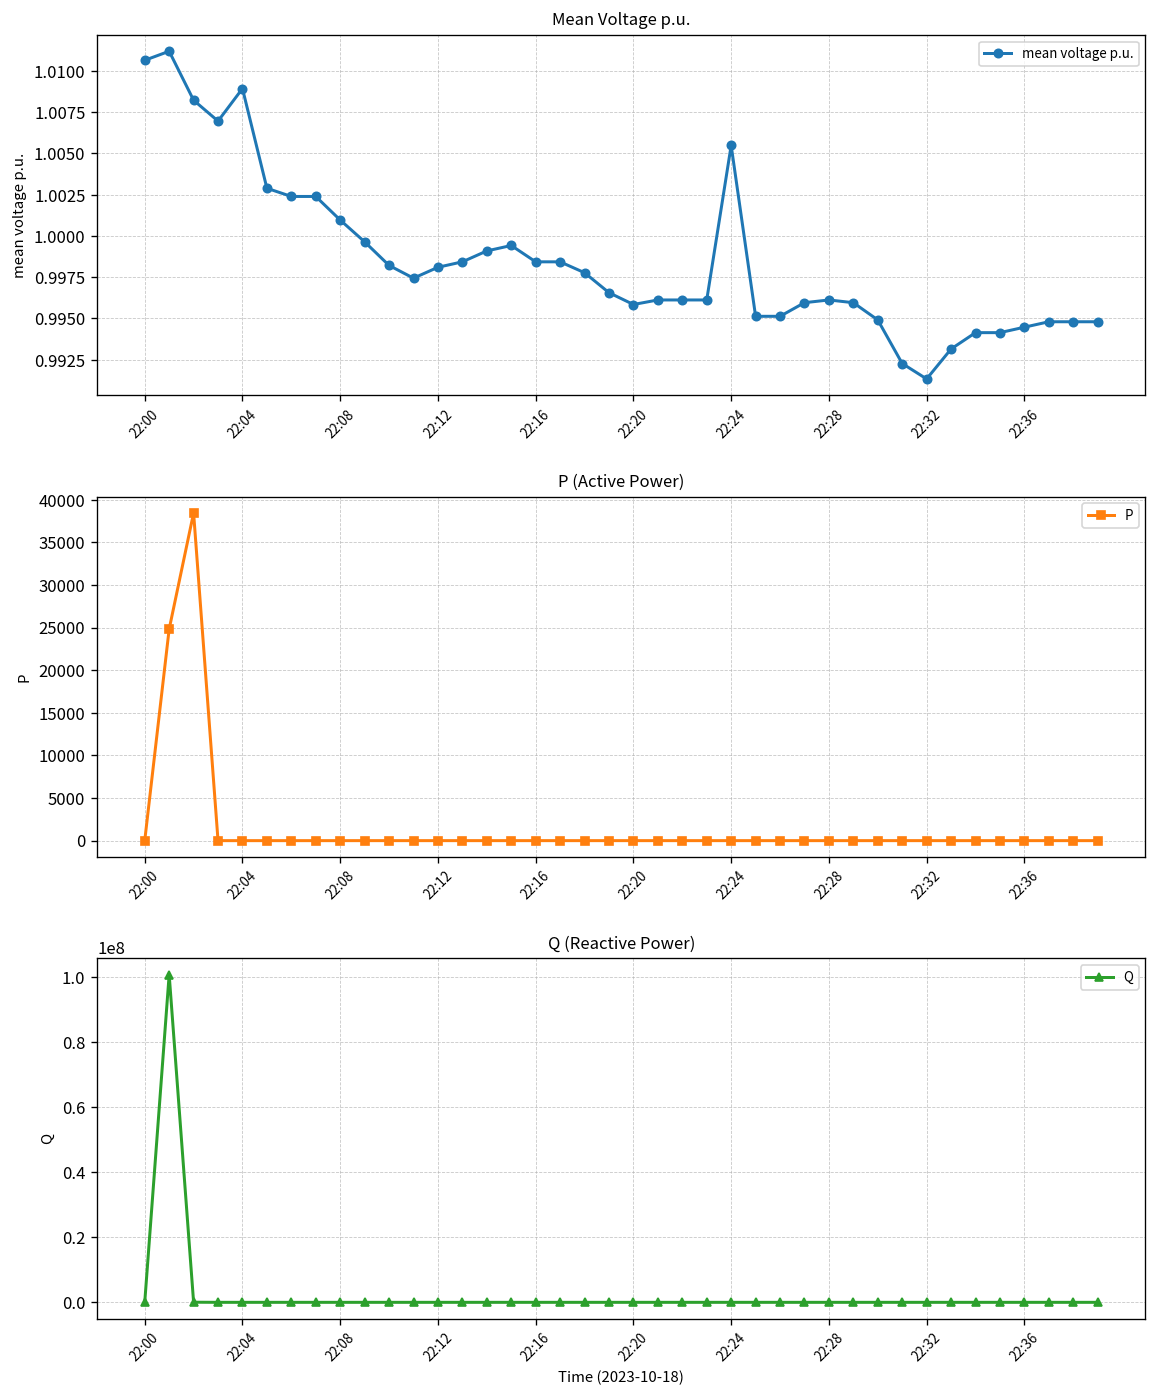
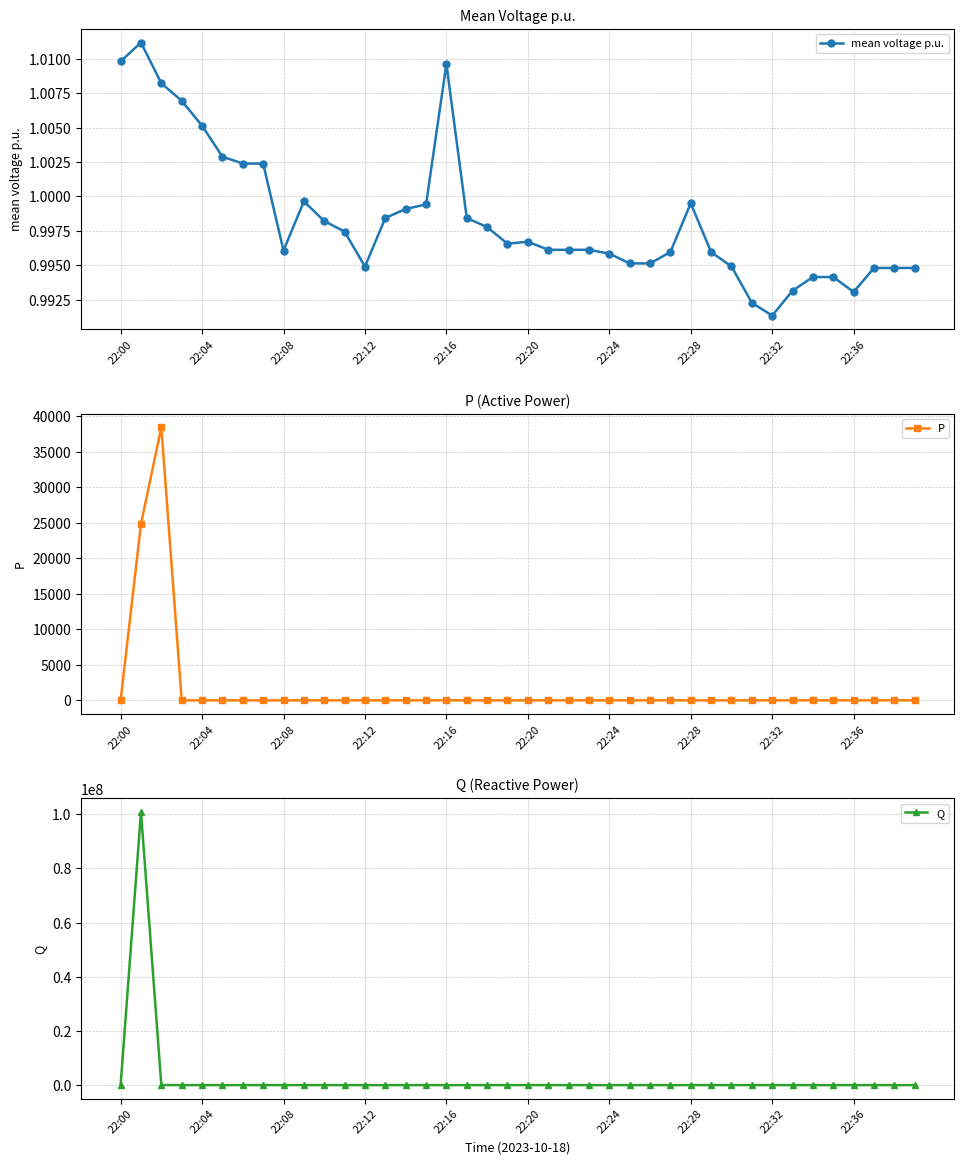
  {
    "Mean Voltage p.u.": {
-     "22:00": 1.0106,
-     "22:04": 1.0089,
-     "22:08": 1.0010,
-     "22:12": 0.9981,
-     "22:16": 0.9984,
-     "22:20": 0.9958,
-     "22:24": 1.0055,
-     "22:28": 0.9961,
+     "22:00": 1.0098,
+     "22:04": 1.0051,
+     "22:08": 0.9961,
+     "22:12": 0.9949,
+     "22:16": 1.0096,
+     "22:20": 0.9967,
+     "22:24": 0.9958,
+     "22:28": 0.9995,
      "22:32": 0.9913,
-     "22:36": 0.9945
+     "22:36": 0.9931
    },
    "P (Active Power)": {
      "22:00": 0,
      "22:04": 0,
      "22:08": 0,
      "22:12": 0,
      "22:16": 0,
      "22:20": 0,
      "22:24": 0,
      "22:28": 0,
      "22:32": 0,
      "22:36": 0
    },
    "Q (Reactive Power)": {
      "22:00": 0,
      "22:04": 0,
      "22:08": 0,
      "22:12": 0,
      "22:16": 0,
      "22:20": 0,
      "22:24": 0,
      "22:28": 0,
      "22:32": 0,
      "22:36": 0
    }
  }
